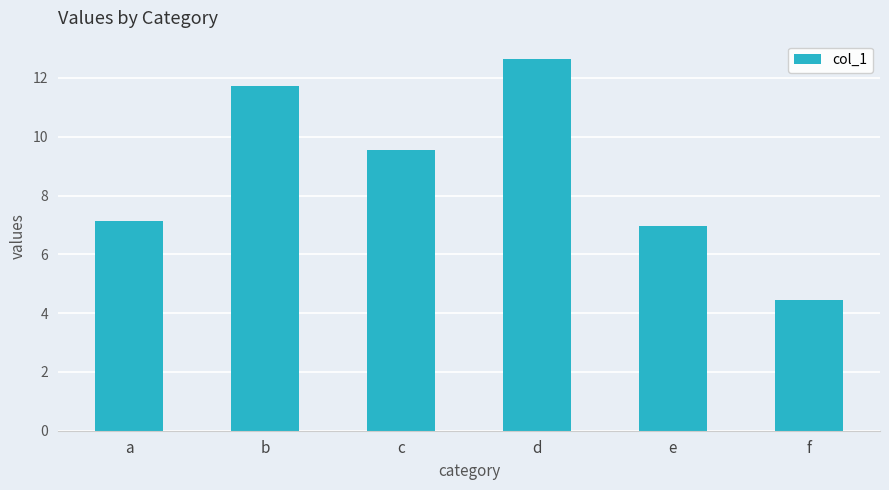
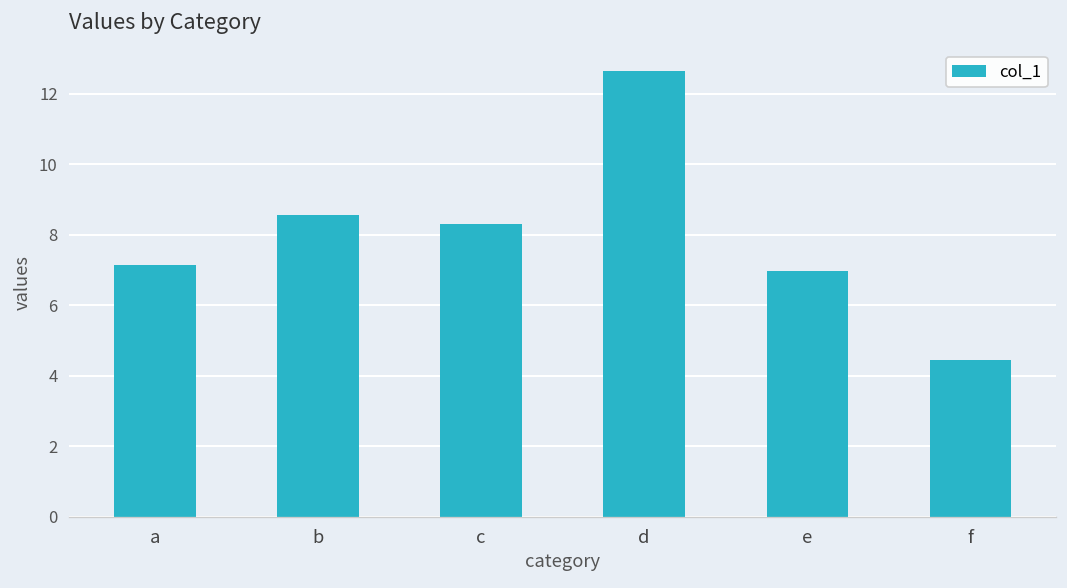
  {
    "a": 7.1,
-   "b": 11.7,
-   "c": 9.6,
+   "b": 8.6,
+   "c": 8.3,
    "d": 12.6,
    "e": 7.0,
    "f": 4.4
  }
